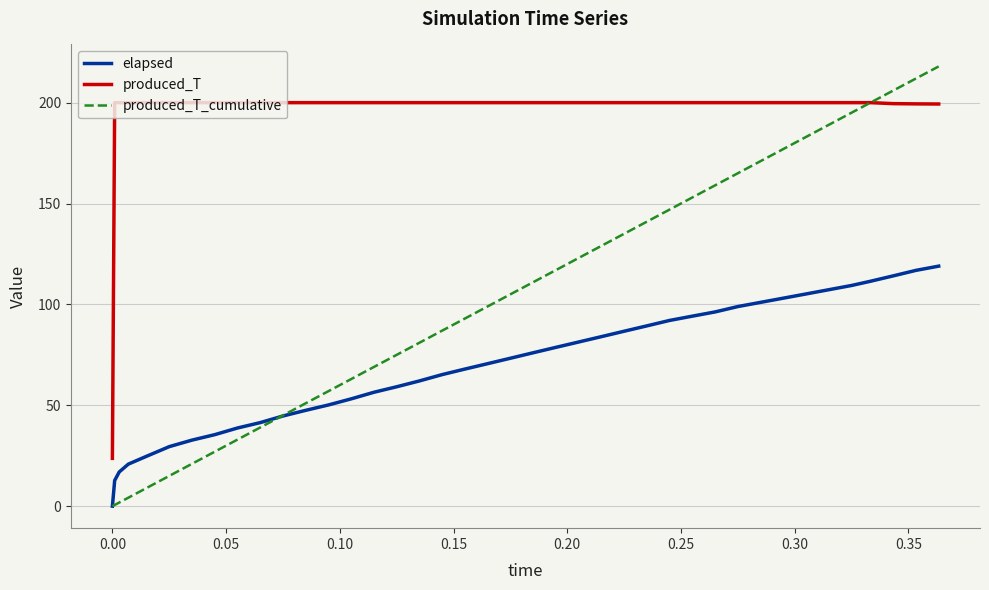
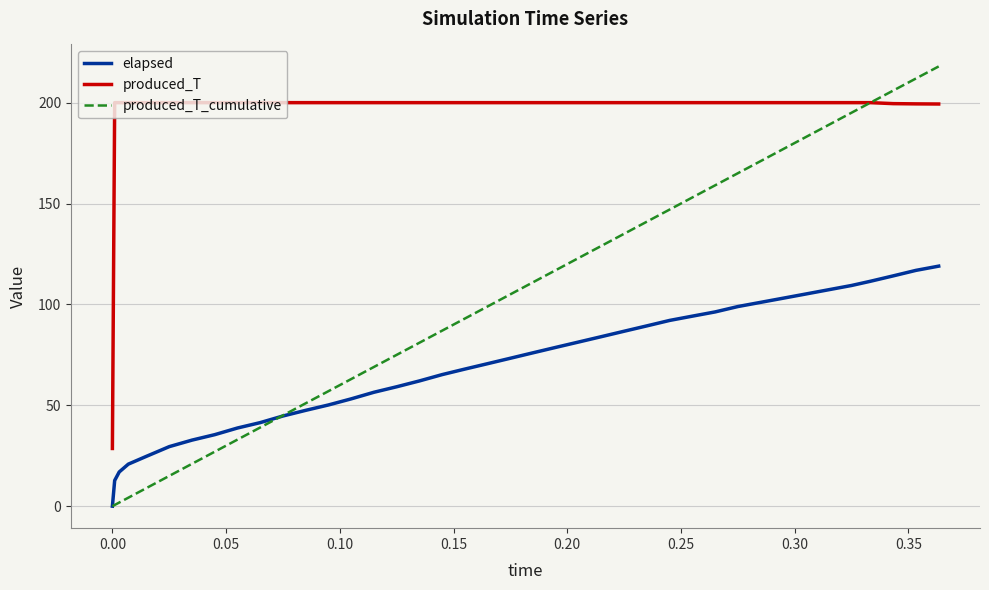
  {
    "produced_T": {
-     "0.00": 24
+     "0.00": 29
    }
  }
